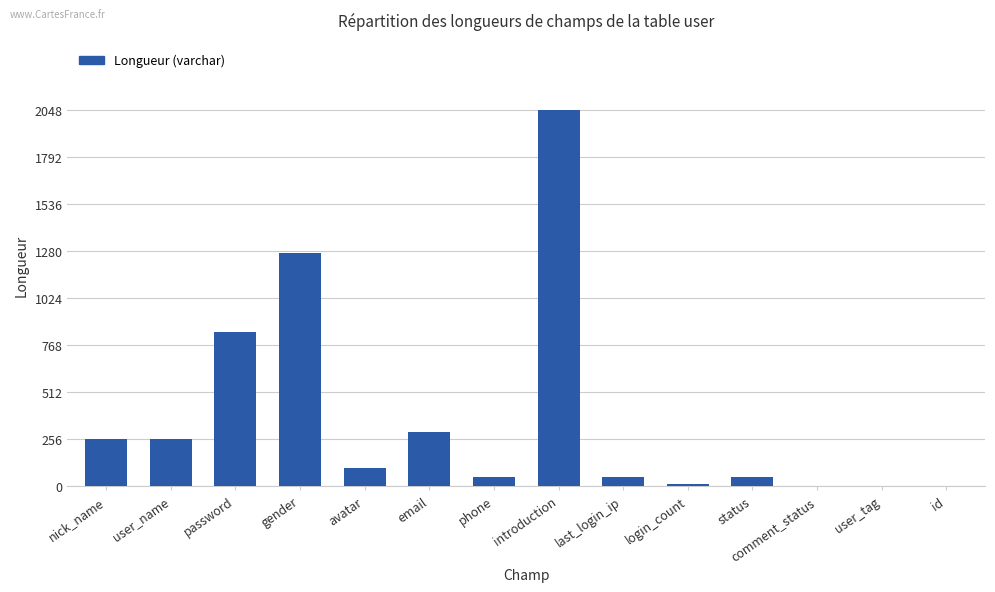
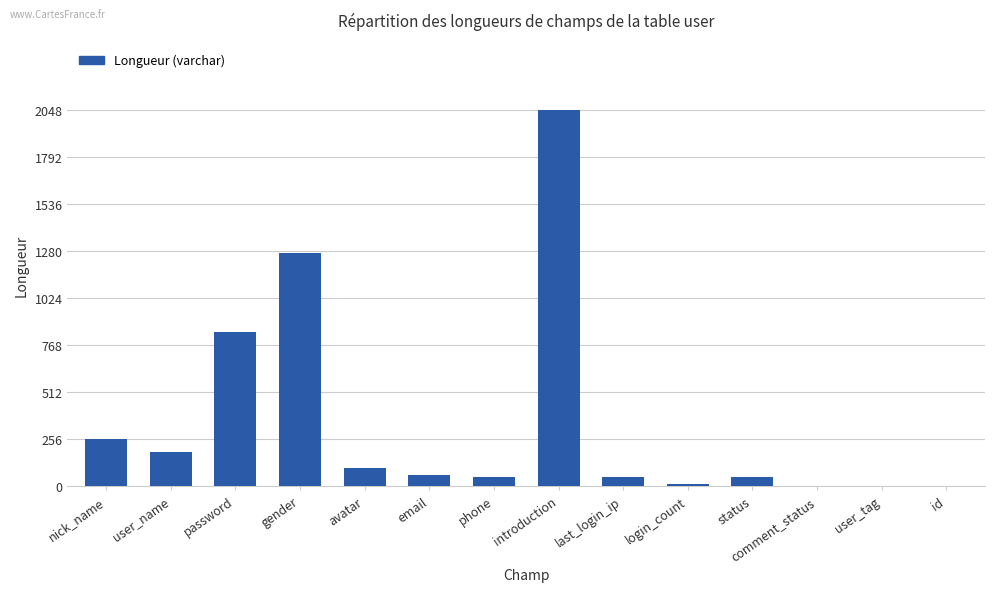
  {
    "nick_name": 260,
-   "user_name": 260,
+   "user_name": 180,
    "password": 840,
    "gender": 1270,
    "avatar": 100,
-   "email": 290,
+   "email": 60,
    "phone": 50,
    "introduction": 2050,
    "last_login_ip": 50,
    "status": 50
  }
